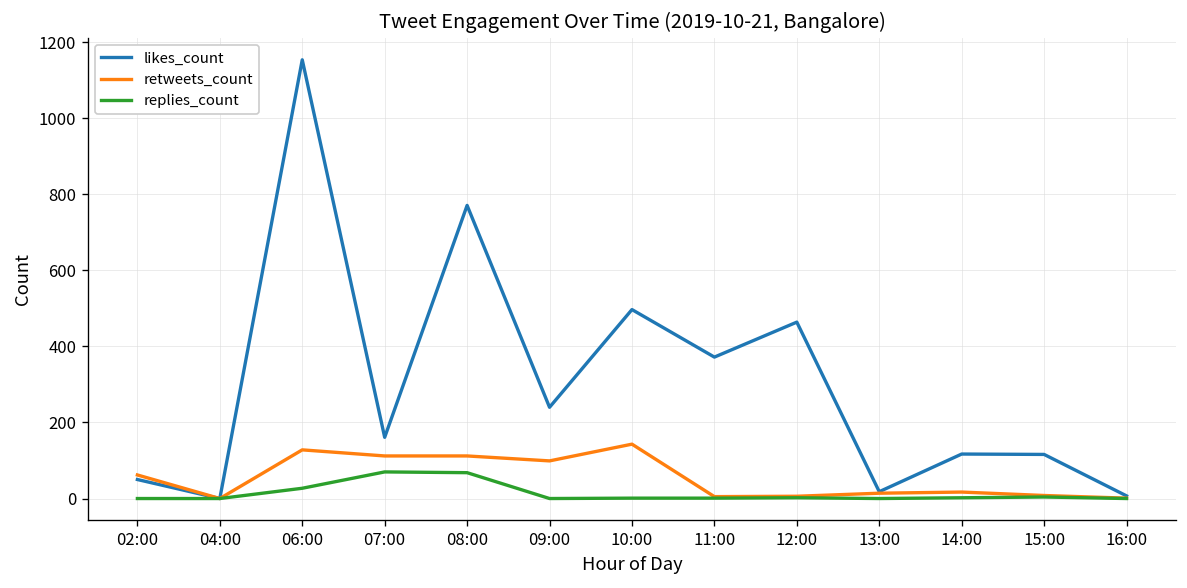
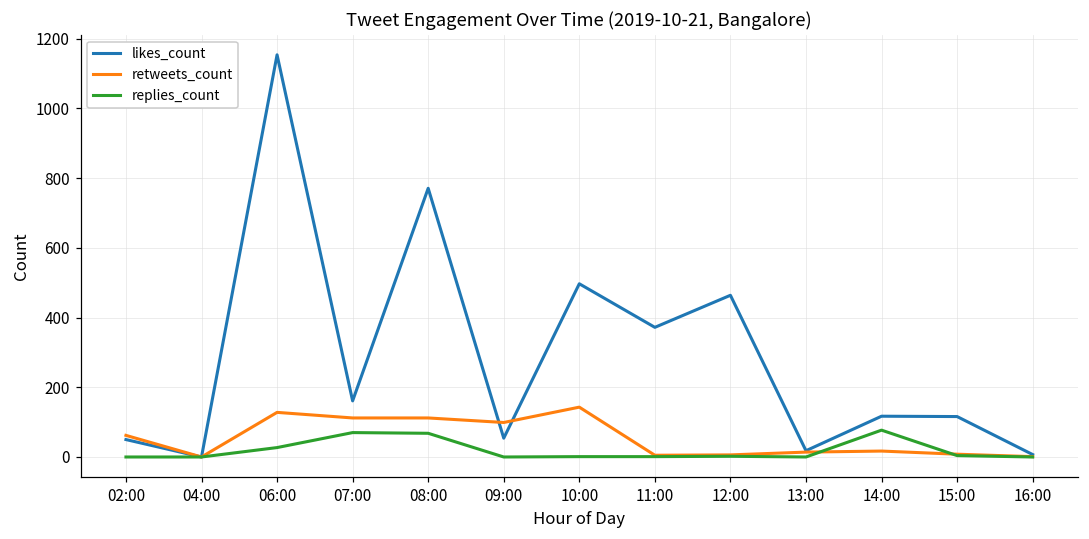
  {
    "likes_count": {
      "02:00": 50,
      "06:00": 1150,
      "07:00": 160,
      "08:00": 770,
-     "09:00": 240,
+     "09:00": 50,
      "10:00": 500,
      "11:00": 370,
      "12:00": 460,
      "14:00": 120,
      "15:00": 120
    },
    "retweets_count": {
      "02:00": 60,
      "06:00": 130,
      "07:00": 110,
      "08:00": 110,
      "09:00": 100,
      "10:00": 140,
      "14:00": 20
    },
    "replies_count": {
      "02:00": 0,
      "06:00": 30,
      "07:00": 70,
      "08:00": 70,
      "09:00": 0,
      "10:00": 0,
      "13:00": 0,
-     "14:00": 0
+     "14:00": 80
    }
  }
